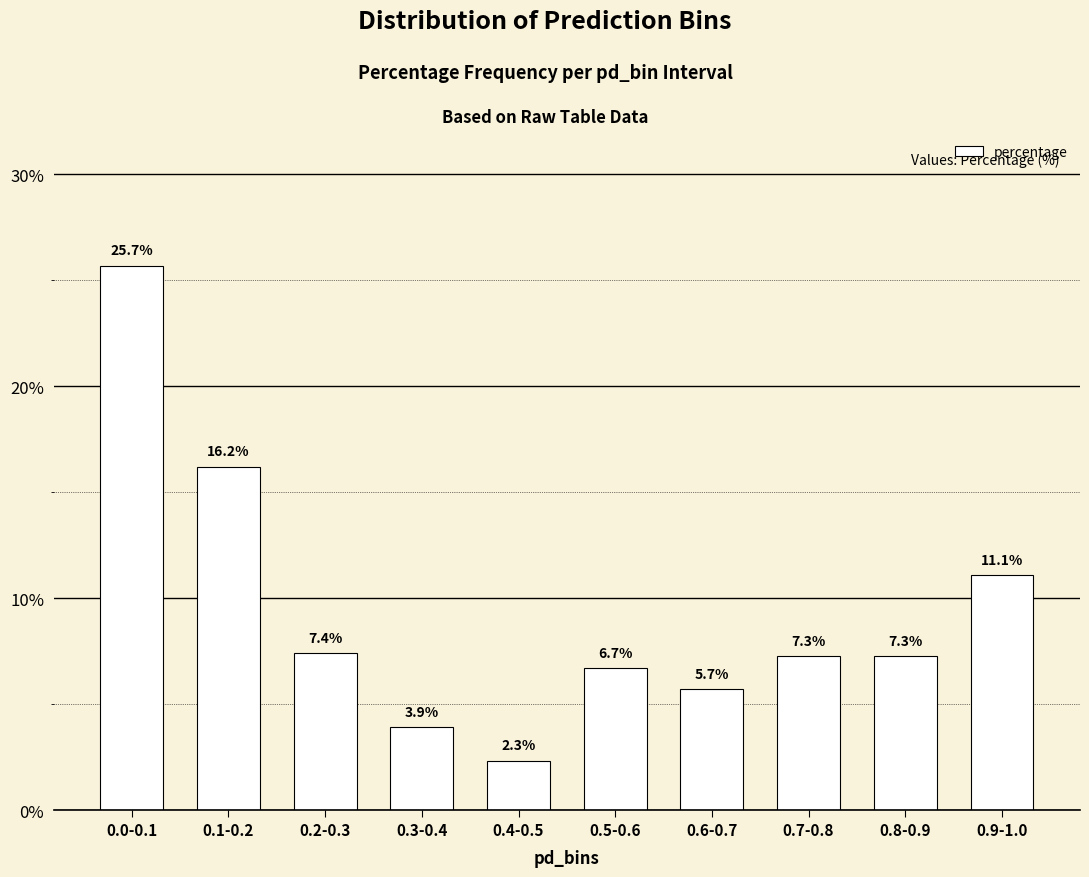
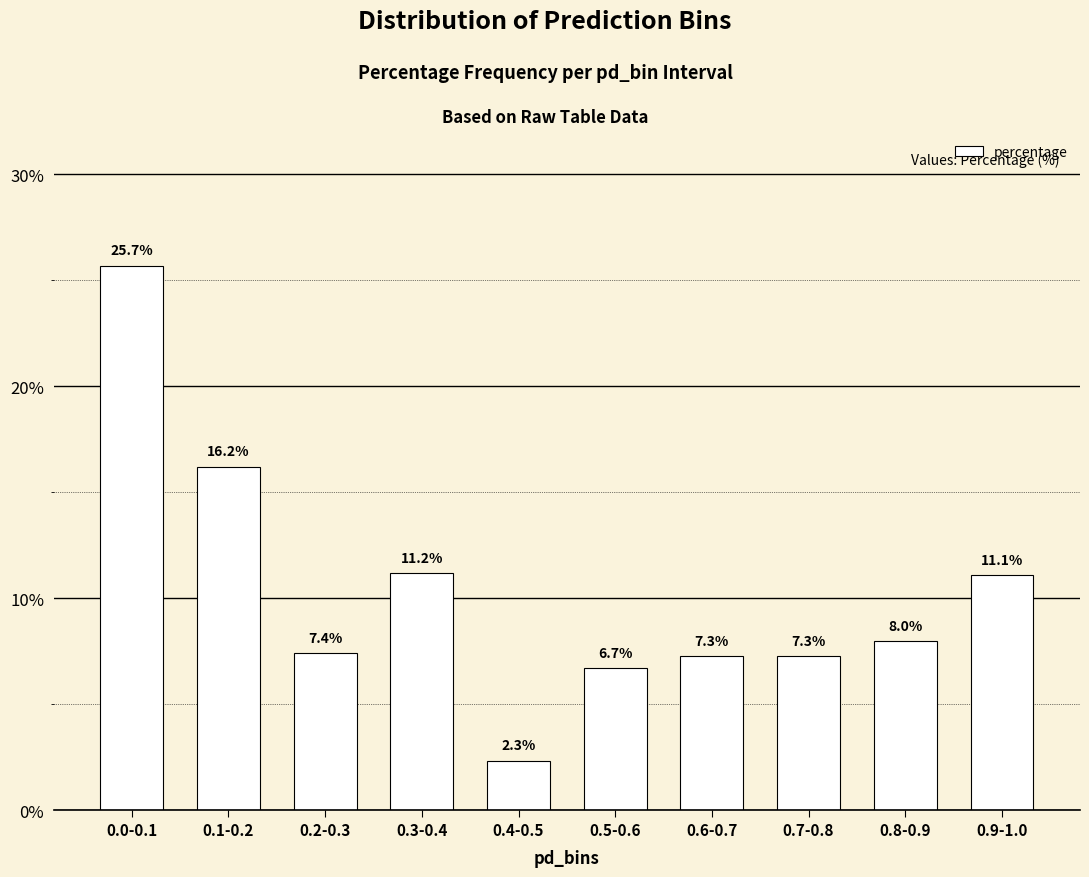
  {
    "0.0-0.1": "25.7%",
    "0.1-0.2": "16.2%",
    "0.2-0.3": "7.4%",
-   "0.3-0.4": "3.9%",
+   "0.3-0.4": "11.2%",
    "0.4-0.5": "2.3%",
    "0.5-0.6": "6.7%",
-   "0.6-0.7": "5.7%",
+   "0.6-0.7": "7.3%",
    "0.7-0.8": "7.3%",
-   "0.8-0.9": "7.3%",
+   "0.8-0.9": "8.0%",
    "0.9-1.0": "11.1%"
  }
